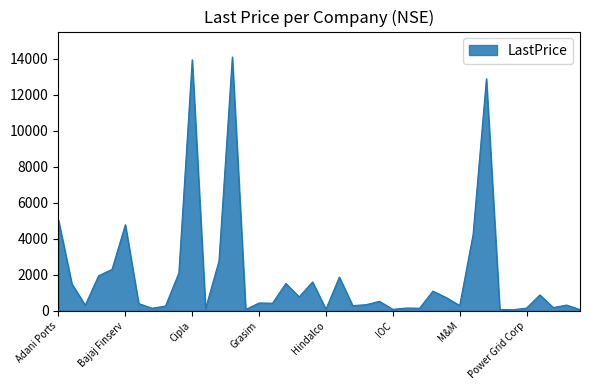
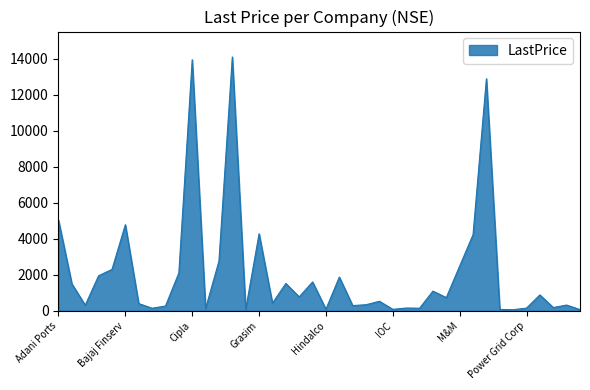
  {
    "Adani Ports": 5000,
    "Bajaj Finserv": 4800,
    "Cipla": 14000,
-   "Grasim": 400,
+   "Grasim": 4300,
    "Hindalco": 100,
    "IOC": 100,
-   "M&M": 300,
+   "M&M": 2500,
    "Power Grid Corp": 200
  }
